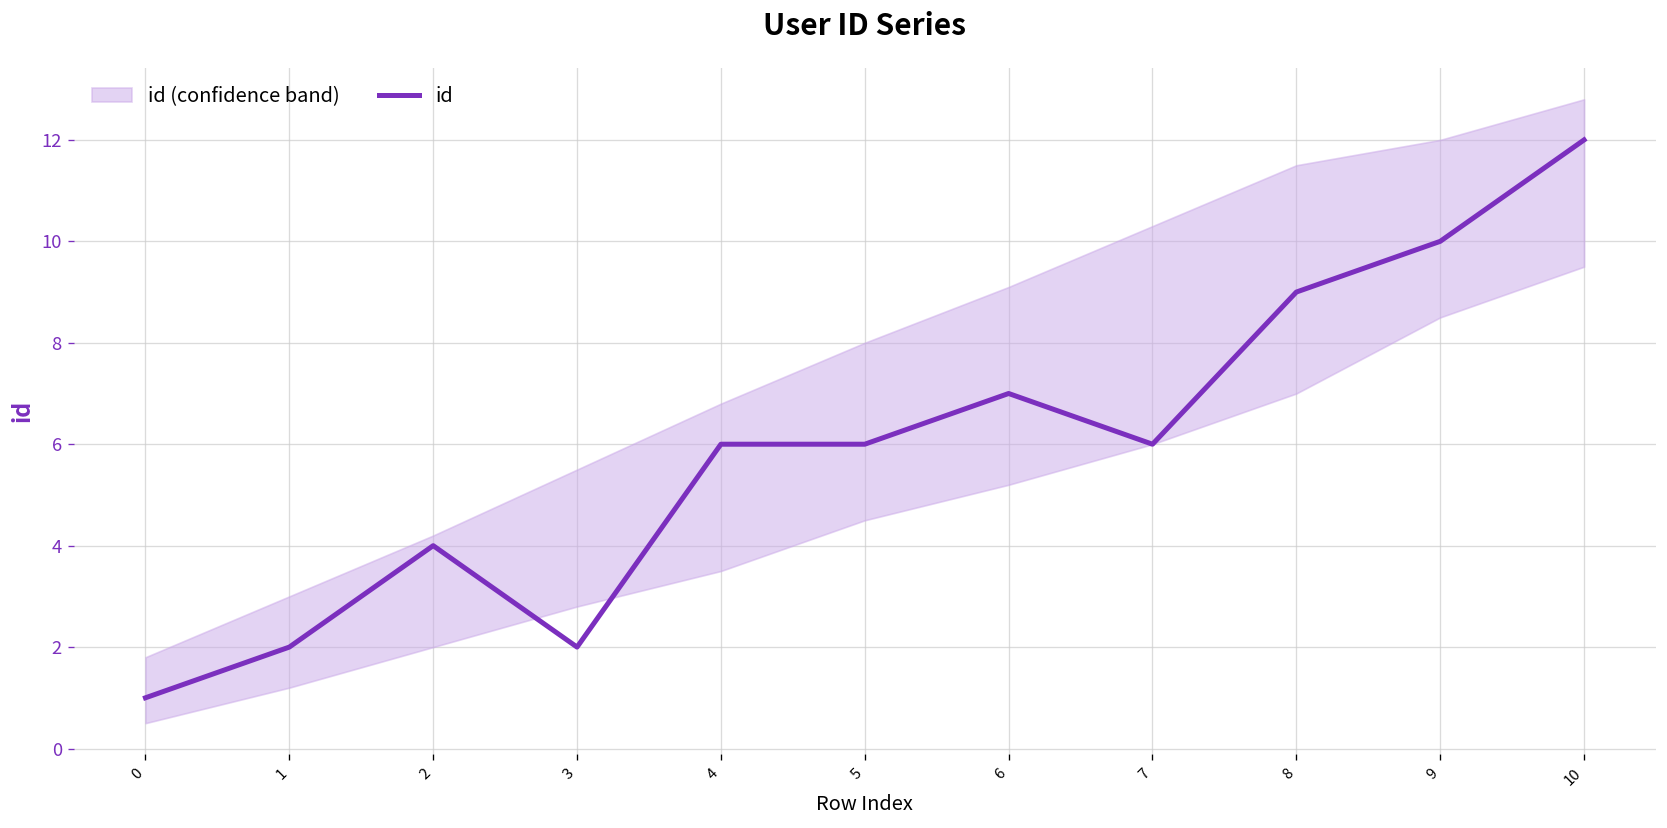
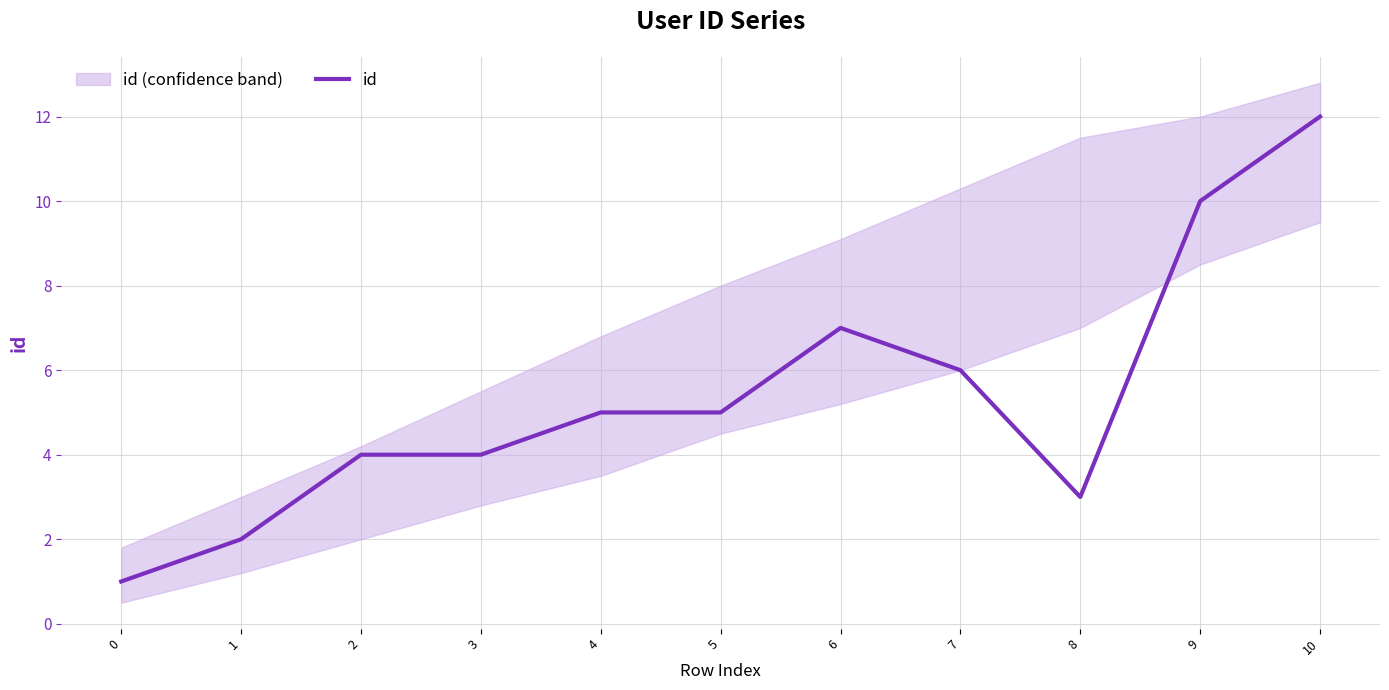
  {
    "id": {
      "0": 1,
      "1": 2,
      "2": 4,
-     "3": 2,
-     "4": 6,
-     "5": 6,
+     "3": 4,
+     "4": 5,
+     "5": 5,
      "6": 7,
      "7": 6,
-     "8": 9,
+     "8": 3,
      "9": 10,
      "10": 12
    }
  }
